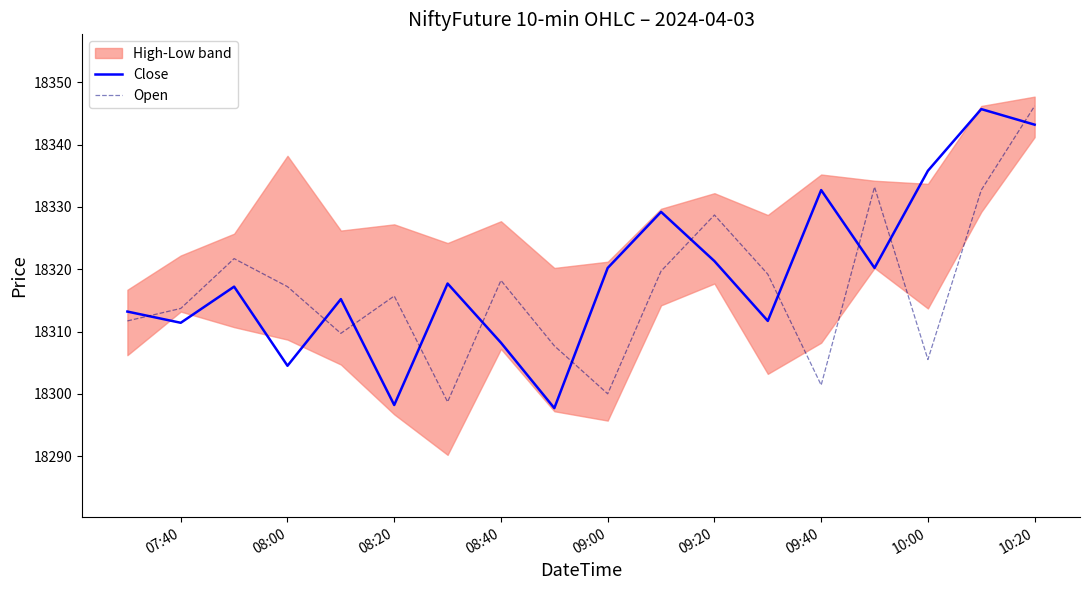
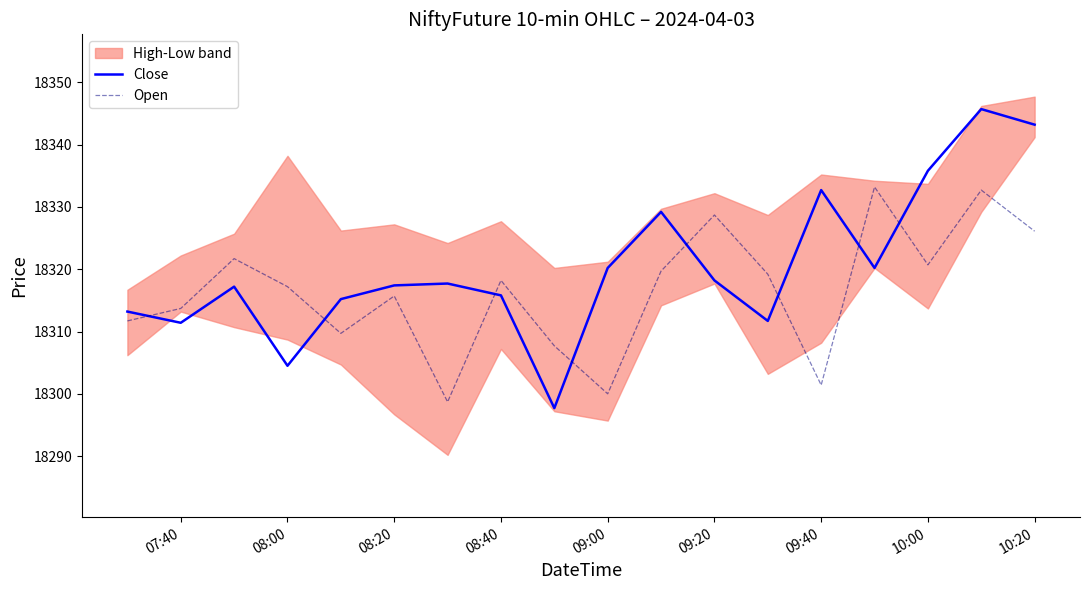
  {
    "Close": {
      "07:40": 18311,
      "08:00": 18305,
-     "08:20": 18298,
-     "08:40": 18308,
+     "08:20": 18317,
+     "08:40": 18316,
      "09:00": 18320,
-     "09:20": 18321,
+     "09:20": 18318,
      "09:40": 18333,
      "10:00": 18336,
      "10:20": 18343
    },
    "Open": {
      "07:40": 18314,
      "08:00": 18317,
      "08:20": 18316,
      "08:40": 18318,
      "09:00": 18300,
      "09:20": 18329,
      "09:40": 18301,
-     "10:00": 18306,
-     "10:20": 18346
+     "10:00": 18321,
+     "10:20": 18326
    }
  }
